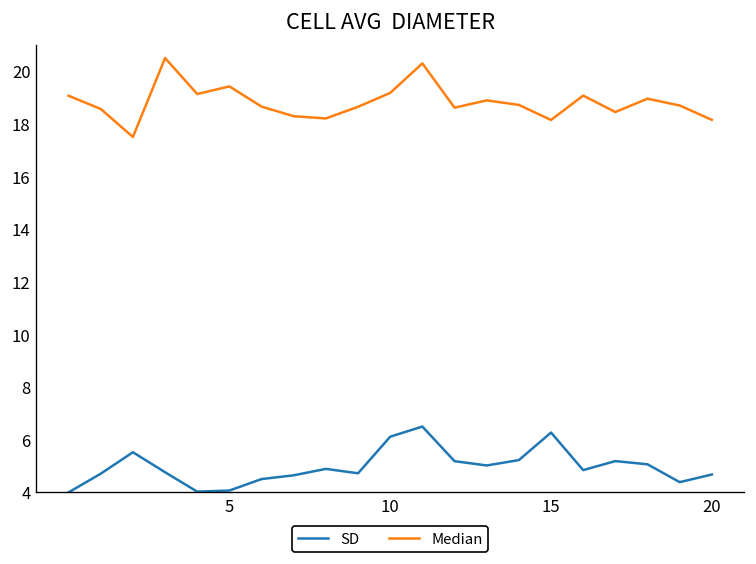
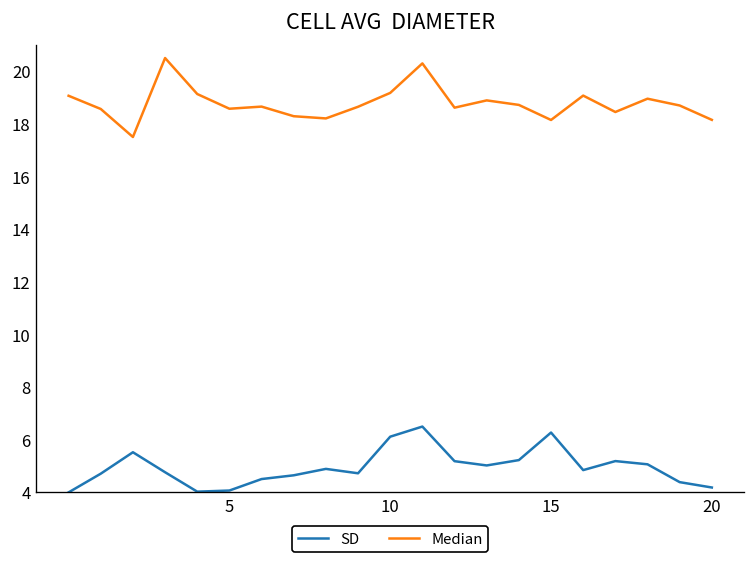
  {
    "SD": {
      "5": 4.1,
      "10": 6.1,
      "15": 6.3,
-     "20": 4.7
+     "20": 4.2
    },
    "Median": {
-     "5": 19.4,
+     "5": 18.6,
      "10": 19.2,
      "15": 18.1,
      "20": 18.2
    }
  }
